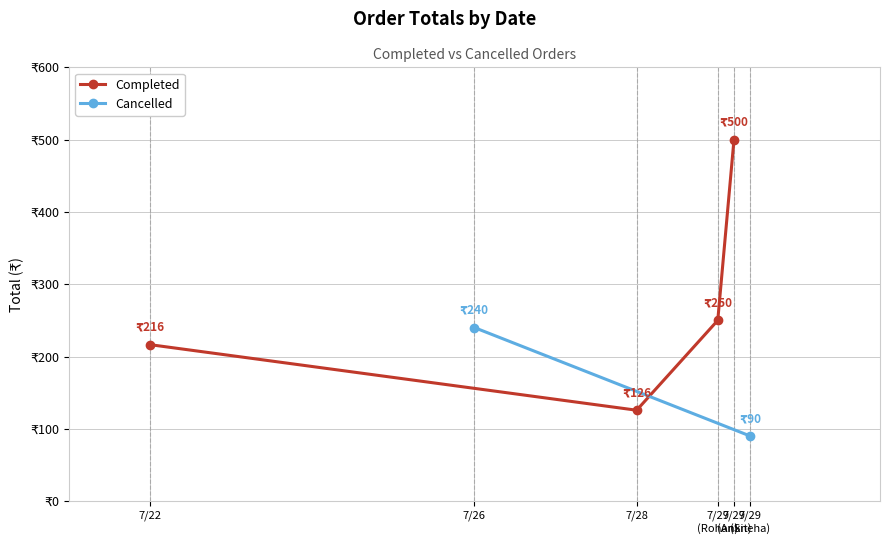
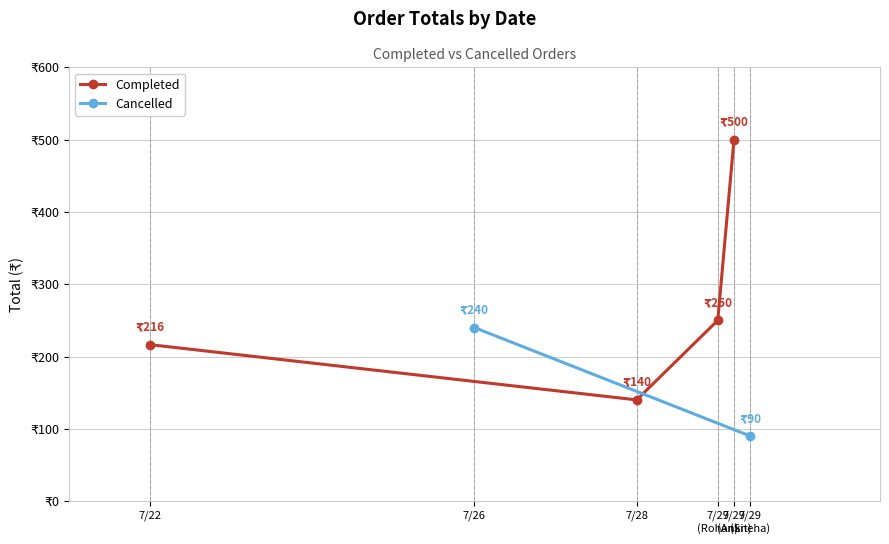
  {
    "Completed": {
      "7/22": 216,
-     "7/28": 126
+     "7/28": 140
    },
    "Cancelled": {
      "7/26": 240
    }
  }
